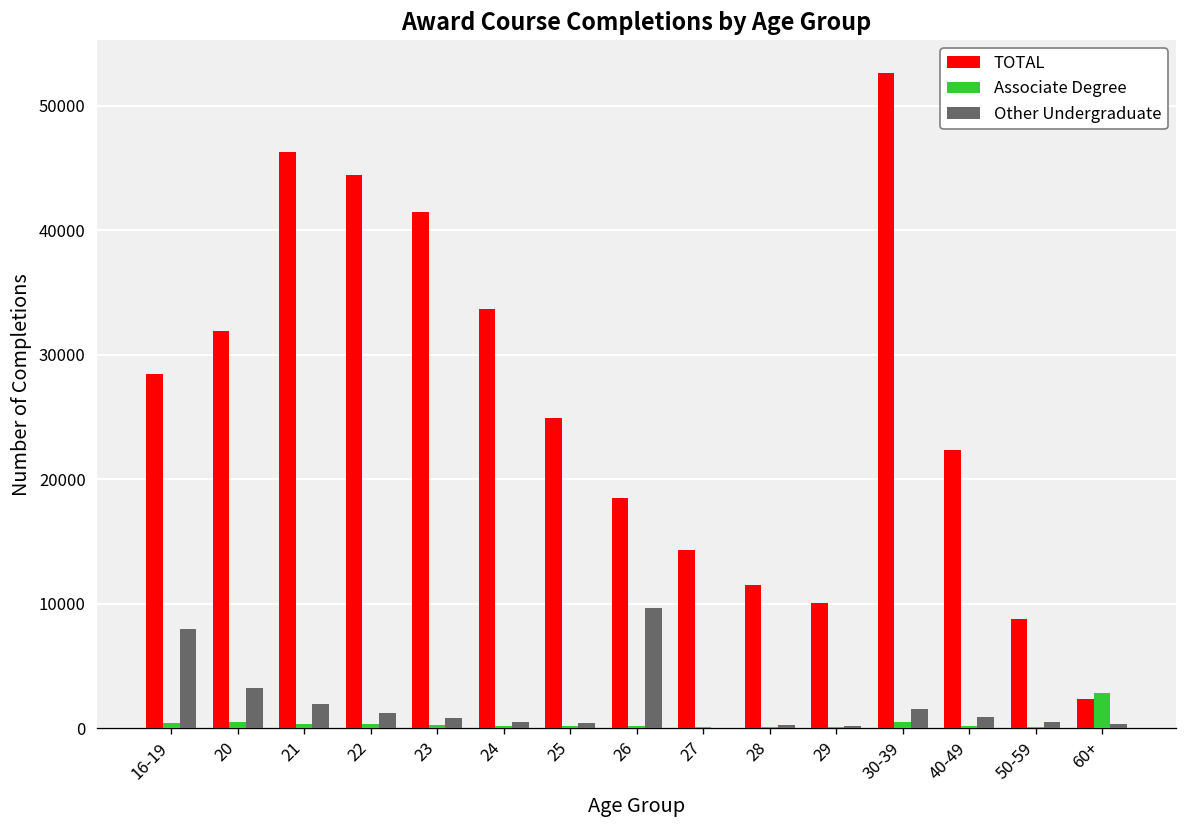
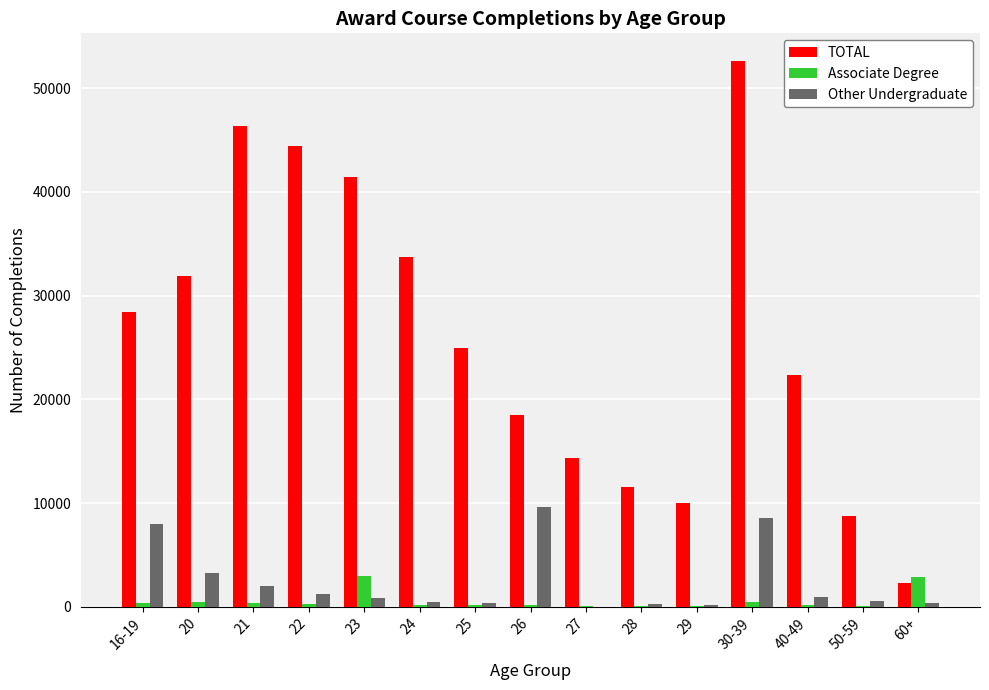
  {
    "TOTAL": {
      "16-19": 28400,
      "20": 31900,
      "21": 46300,
      "22": 44400,
      "23": 41500,
      "24": 33700,
      "25": 24900,
      "26": 18500,
      "27": 14300,
      "28": 11500,
      "29": 10000,
      "30-39": 52700,
      "40-49": 22400,
      "50-59": 8800,
      "60+": 2300
    },
    "Associate Degree": {
      "16-19": 400,
      "20": 500,
      "21": 400,
      "22": 300,
-     "23": 300,
+     "23": 2900,
      "30-39": 500,
      "60+": 2800
    },
    "Other Undergraduate": {
      "16-19": 8000,
      "20": 3200,
      "21": 2000,
      "22": 1300,
      "23": 800,
      "24": 500,
      "25": 400,
      "26": 9600,
      "27": 0,
      "28": 200,
-     "30-39": 1600,
+     "30-39": 8600,
      "40-49": 900,
      "50-59": 500,
      "60+": 400
    }
  }
